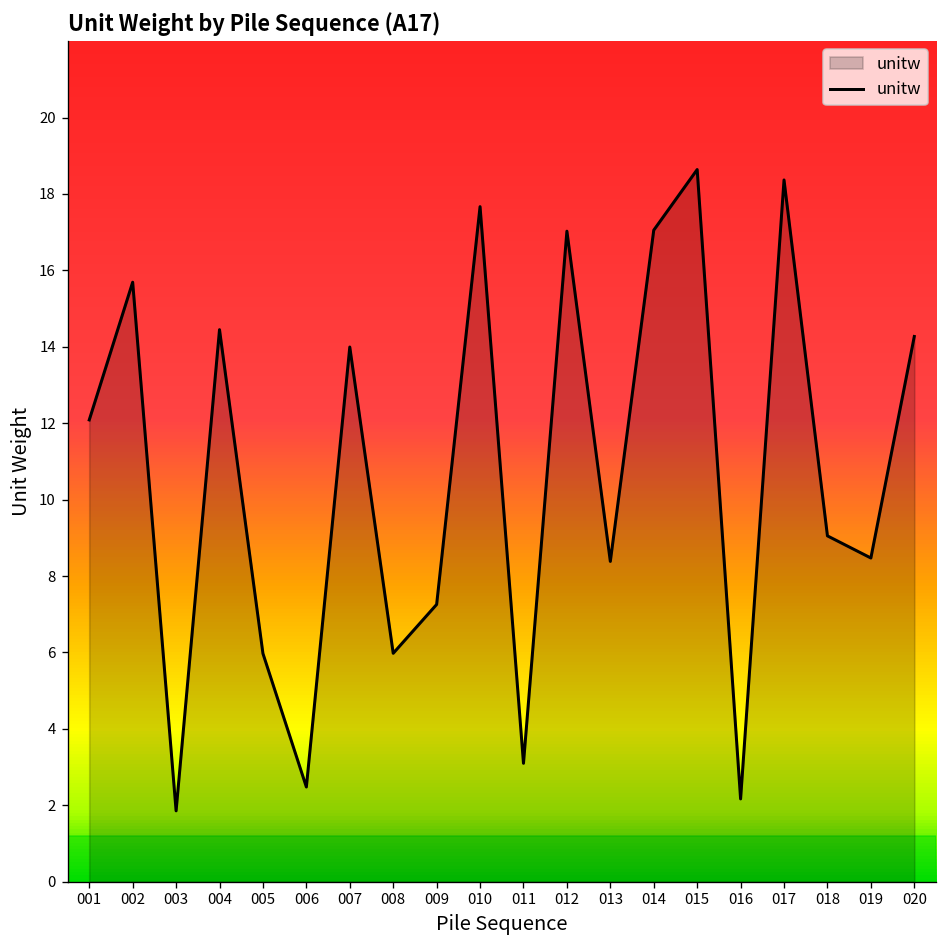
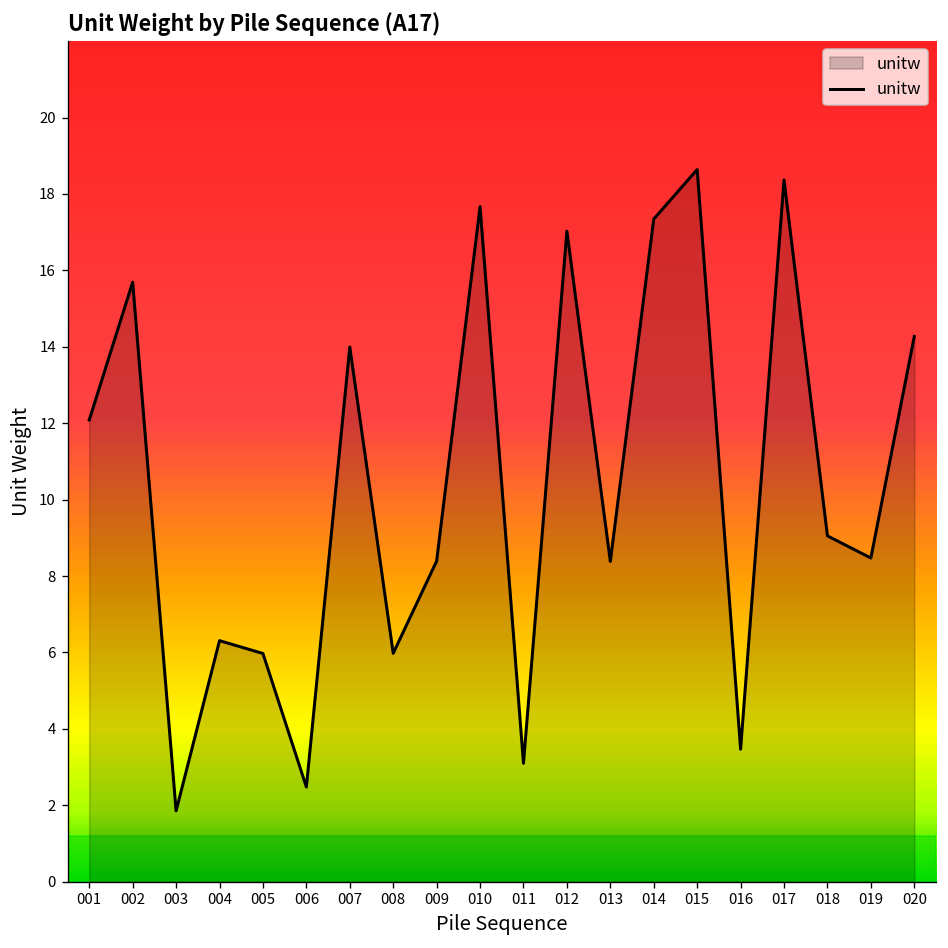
  {
    "001": 12.1,
    "002": 15.7,
    "003": 1.9,
-   "004": 14.4,
+   "004": 6.3,
    "005": 6.0,
    "006": 2.5,
    "007": 14.0,
    "008": 6.0,
-   "009": 7.3,
+   "009": 8.4,
    "010": 17.7,
    "011": 3.1,
    "012": 17.0,
    "013": 8.4,
-   "014": 17.1,
+   "014": 17.3,
    "015": 18.6,
-   "016": 2.2,
+   "016": 3.5,
    "017": 18.4,
    "018": 9.1,
    "019": 8.5,
    "020": 14.3
  }
